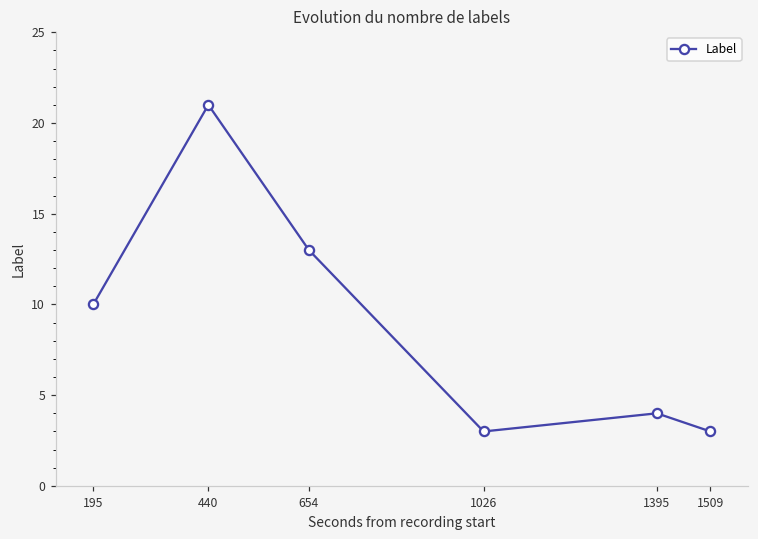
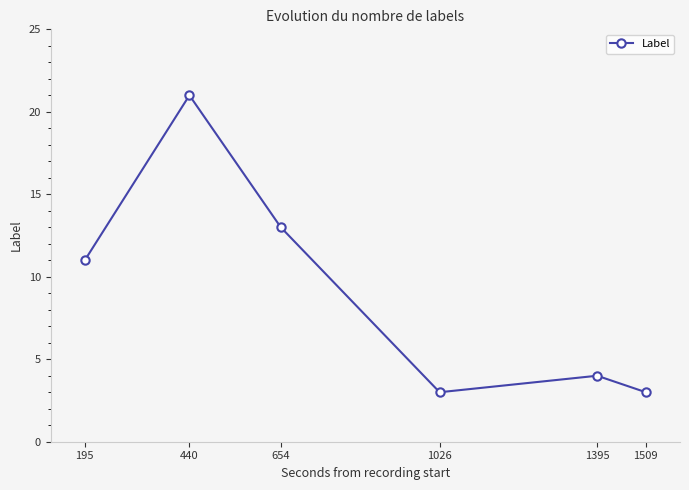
  {
-   "195": 10,
+   "195": 11,
    "440": 21,
    "654": 13,
    "1026": 3,
    "1395": 4,
    "1509": 3
  }
